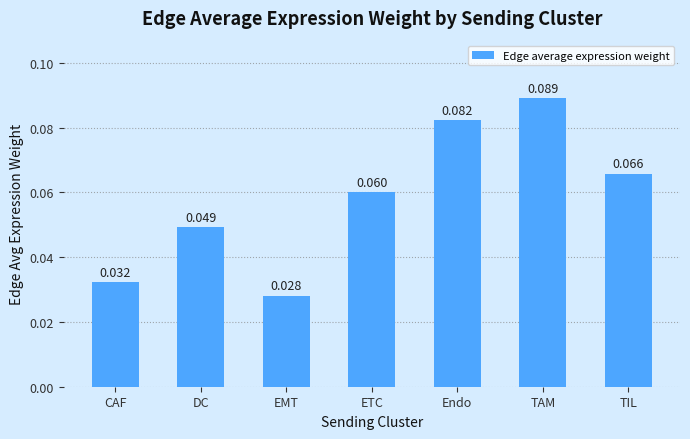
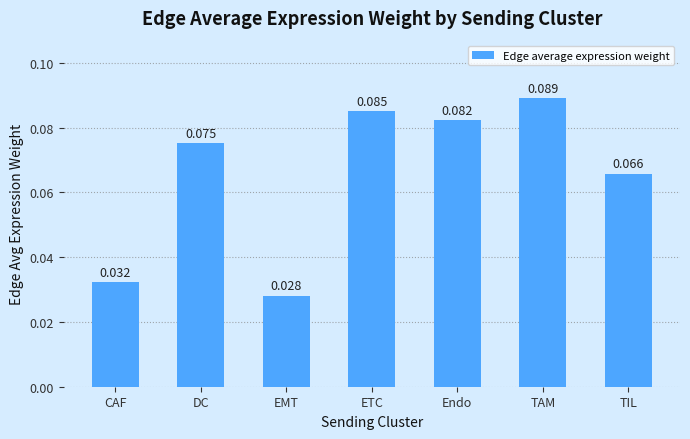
  {
    "CAF": 0.032,
-   "DC": 0.049,
+   "DC": 0.075,
    "EMT": 0.028,
-   "ETC": 0.060,
+   "ETC": 0.085,
    "Endo": 0.082,
    "TAM": 0.089,
    "TIL": 0.066
  }
